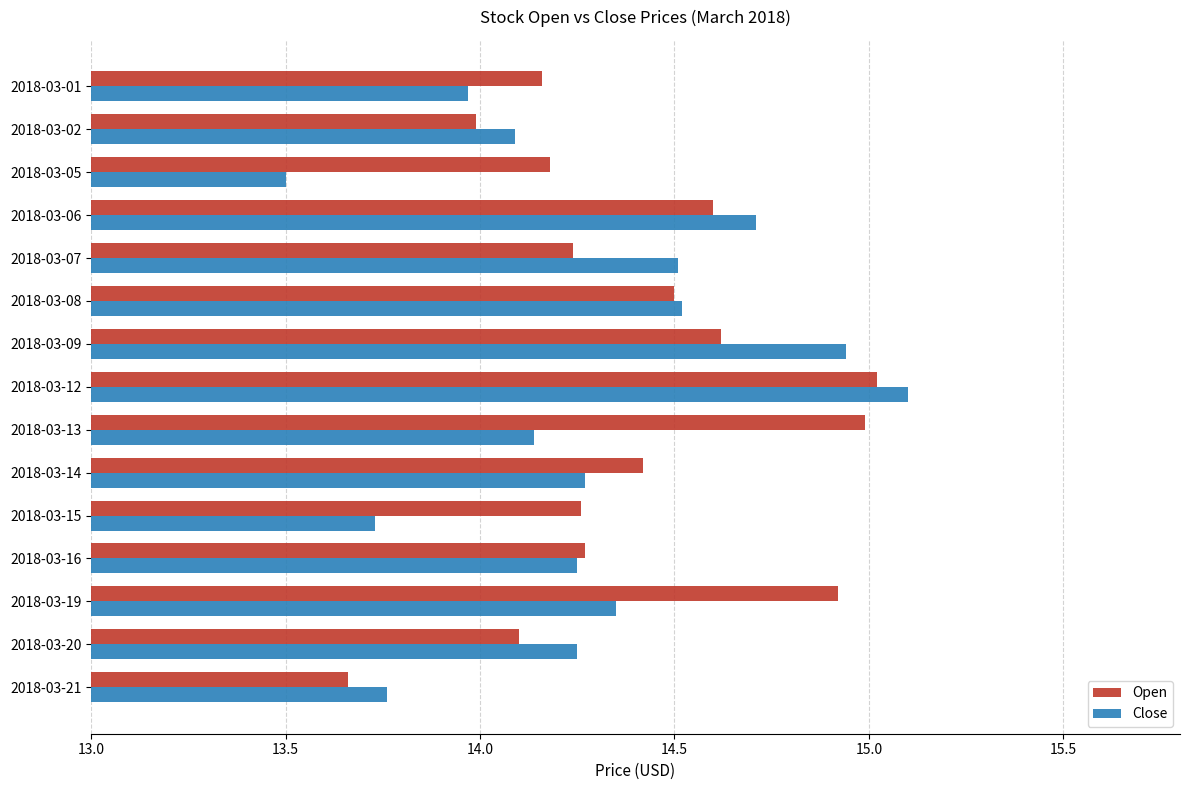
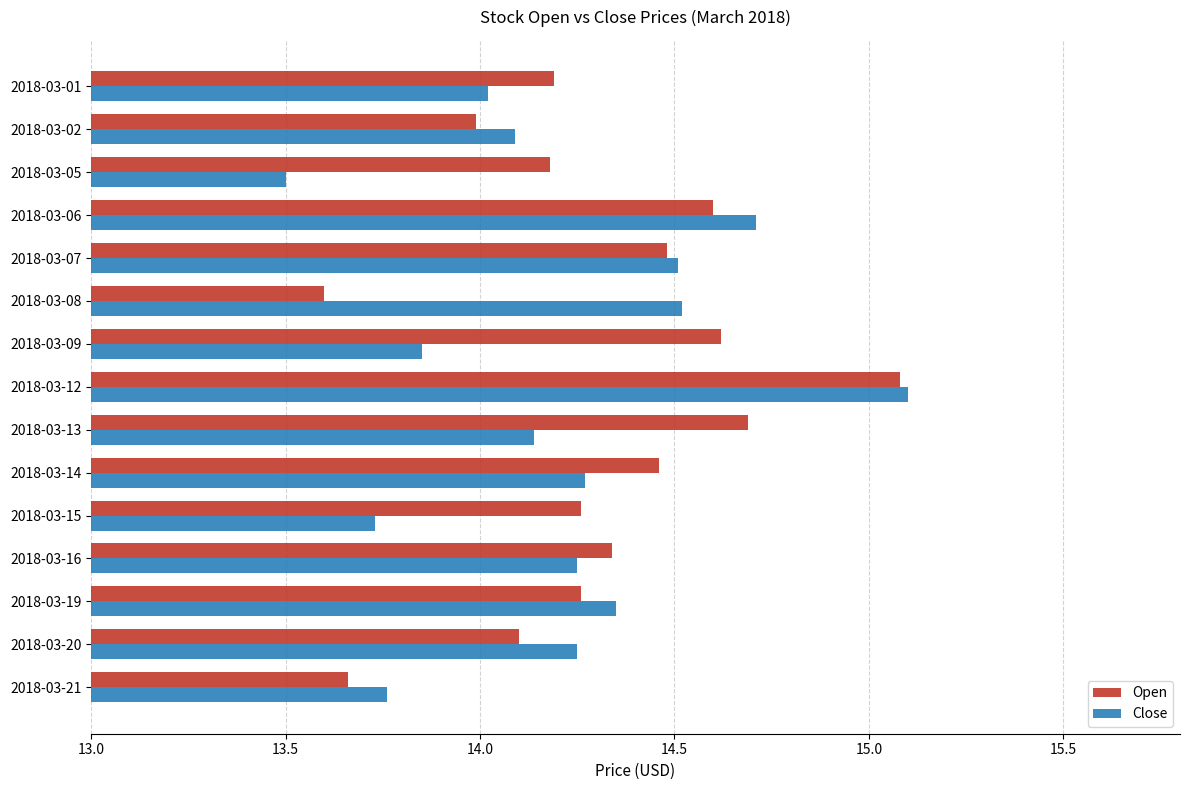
  {
    "Open": {
-     "2018-03-01": 14.16,
+     "2018-03-01": 14.19,
      "2018-03-02": 13.99,
      "2018-03-05": 14.18,
      "2018-03-06": 14.60,
-     "2018-03-07": 14.24,
-     "2018-03-08": 14.5,
+     "2018-03-07": 14.48,
+     "2018-03-08": 13.6,
      "2018-03-09": 14.62,
-     "2018-03-12": 15.02,
-     "2018-03-13": 14.99,
-     "2018-03-14": 14.42,
+     "2018-03-12": 15.08,
+     "2018-03-13": 14.69,
+     "2018-03-14": 14.46,
      "2018-03-15": 14.26,
-     "2018-03-16": 14.27,
-     "2018-03-19": 14.92,
+     "2018-03-16": 14.34,
+     "2018-03-19": 14.26,
      "2018-03-20": 14.10,
      "2018-03-21": 13.66
    },
    "Close": {
-     "2018-03-01": 13.97,
+     "2018-03-01": 14.02,
      "2018-03-02": 14.09,
      "2018-03-05": 13.50,
      "2018-03-06": 14.71,
      "2018-03-07": 14.51,
      "2018-03-08": 14.52,
-     "2018-03-09": 14.94,
+     "2018-03-09": 13.85,
      "2018-03-12": 15.10,
      "2018-03-13": 14.14,
      "2018-03-14": 14.27,
      "2018-03-15": 13.73,
      "2018-03-16": 14.25,
      "2018-03-19": 14.35,
      "2018-03-20": 14.25,
      "2018-03-21": 13.76
    }
  }
